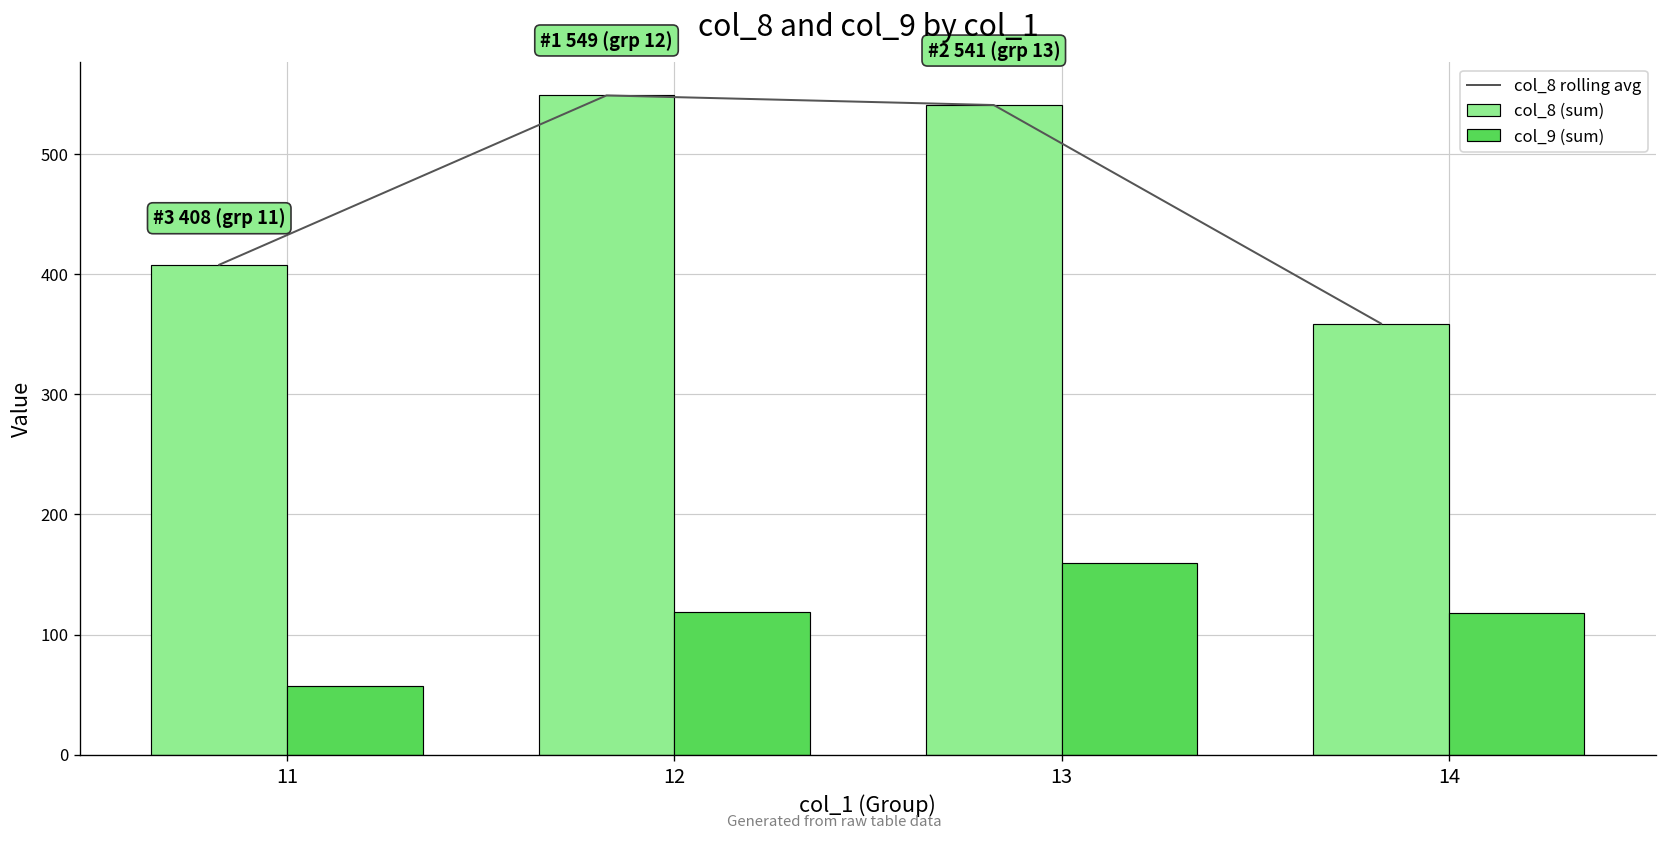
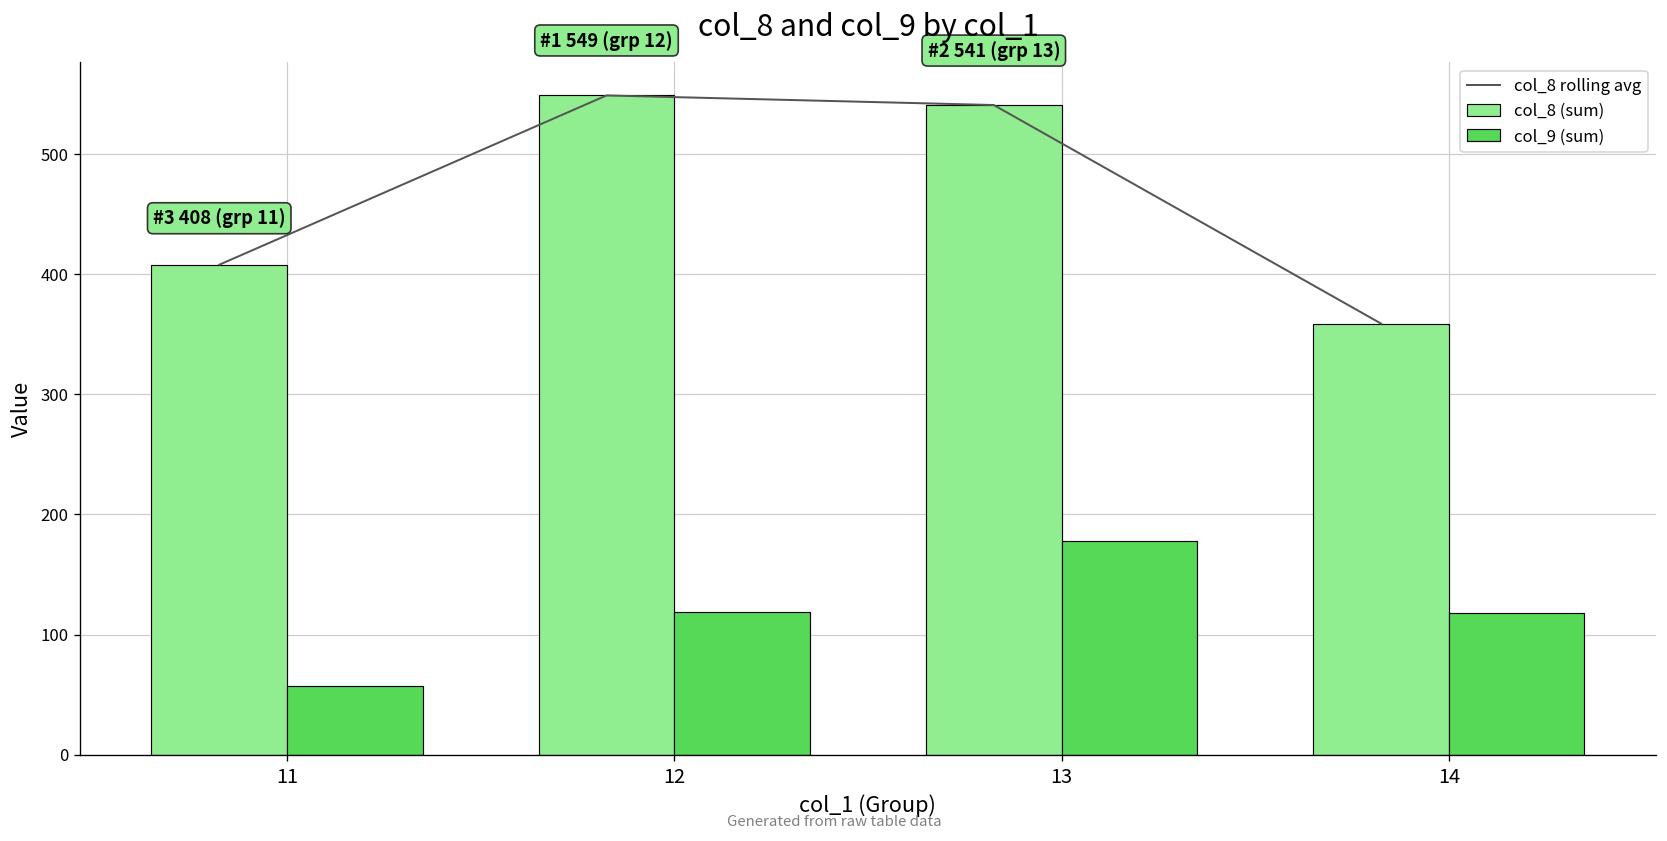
  {
    "col_8 (sum)": {
      "12": 549,
      "13": 541,
      "14": 359
    },
    "col_9 (sum)": {
      "11": 57,
      "12": 119,
-     "13": 160,
+     "13": 178,
      "14": 118
    }
  }
